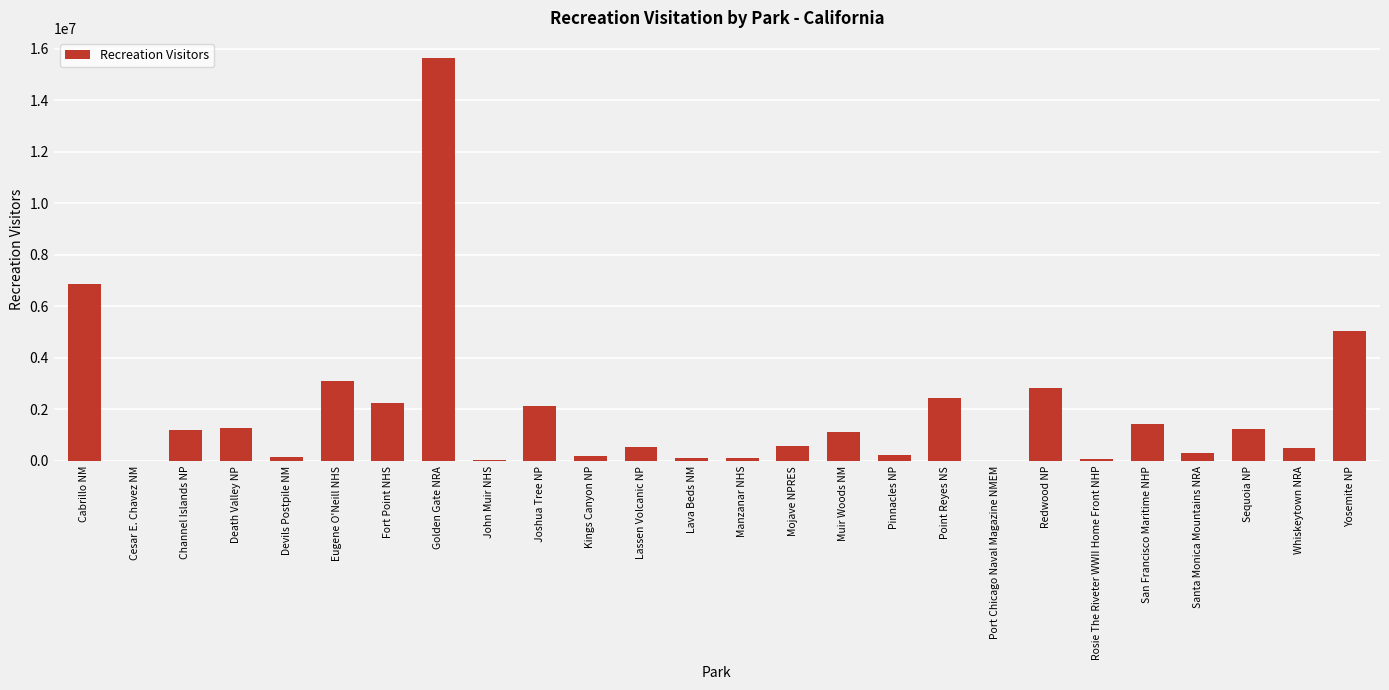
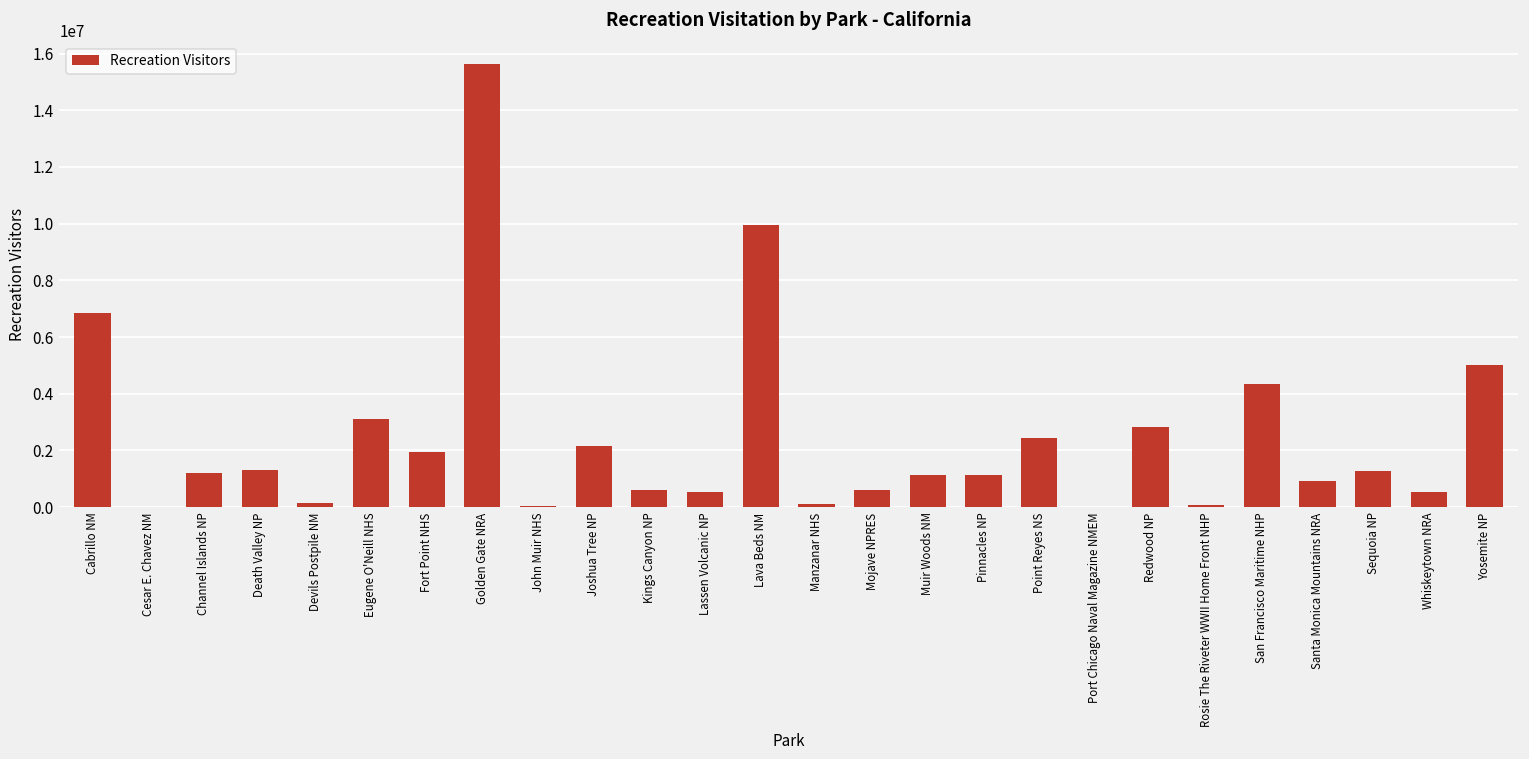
  {
    "Cabrillo NM": 6900000,
    "Channel Islands NP": 1200000,
    "Death Valley NP": 1300000,
    "Devils Postpile NM": 100000,
    "Eugene O'Neill NHS": 3100000,
-   "Fort Point NHS": 2300000,
+   "Fort Point NHS": 1900000,
    "Golden Gate NRA": 15600000,
    "Joshua Tree NP": 2100000,
-   "Kings Canyon NP": 200000,
+   "Kings Canyon NP": 600000,
    "Lassen Volcanic NP": 500000,
-   "Lava Beds NM": 100000,
+   "Lava Beds NM": 9900000,
    "Manzanar NHS": 100000,
    "Mojave NPRES": 600000,
    "Muir Woods NM": 1100000,
-   "Pinnacles NP": 200000,
+   "Pinnacles NP": 1100000,
    "Point Reyes NS": 2400000,
    "Redwood NP": 2800000,
-   "San Francisco Maritime NHP": 1400000,
-   "Santa Monica Mountains NRA": 300000,
+   "San Francisco Maritime NHP": 4300000,
+   "Santa Monica Mountains NRA": 900000,
    "Sequoia NP": 1300000,
    "Whiskeytown NRA": 500000,
    "Yosemite NP": 5000000
  }
